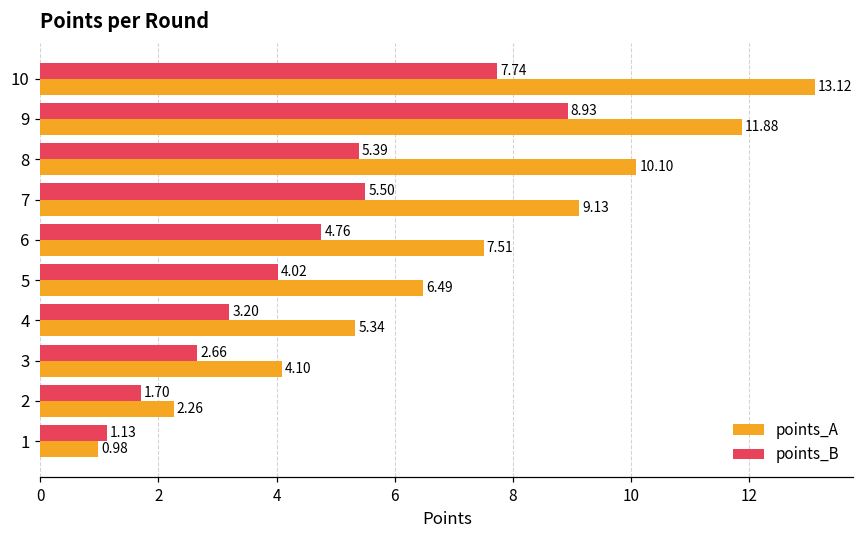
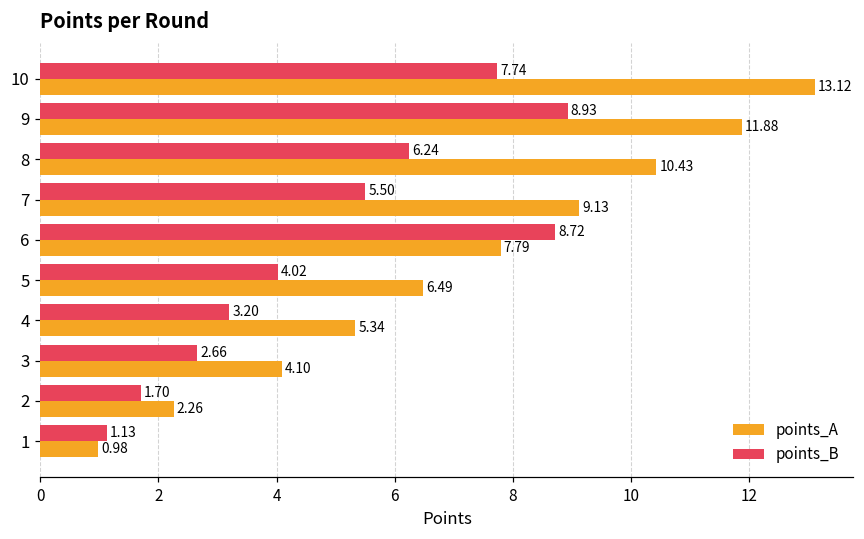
  {
    "points_A": {
      "10": 13.12,
      "9": 11.88,
-     "8": 10.10,
+     "8": 10.43,
      "7": 9.13,
-     "6": 7.51,
+     "6": 7.79,
      "5": 6.49,
      "4": 5.34,
      "3": 4.10,
      "2": 2.26,
      "1": 0.98
    },
    "points_B": {
      "10": 7.74,
      "9": 8.93,
-     "8": 5.39,
+     "8": 6.24,
      "7": 5.50,
-     "6": 4.76,
+     "6": 8.72,
      "5": 4.02,
      "4": 3.20,
      "3": 2.66,
      "2": 1.70,
      "1": 1.13
    }
  }
